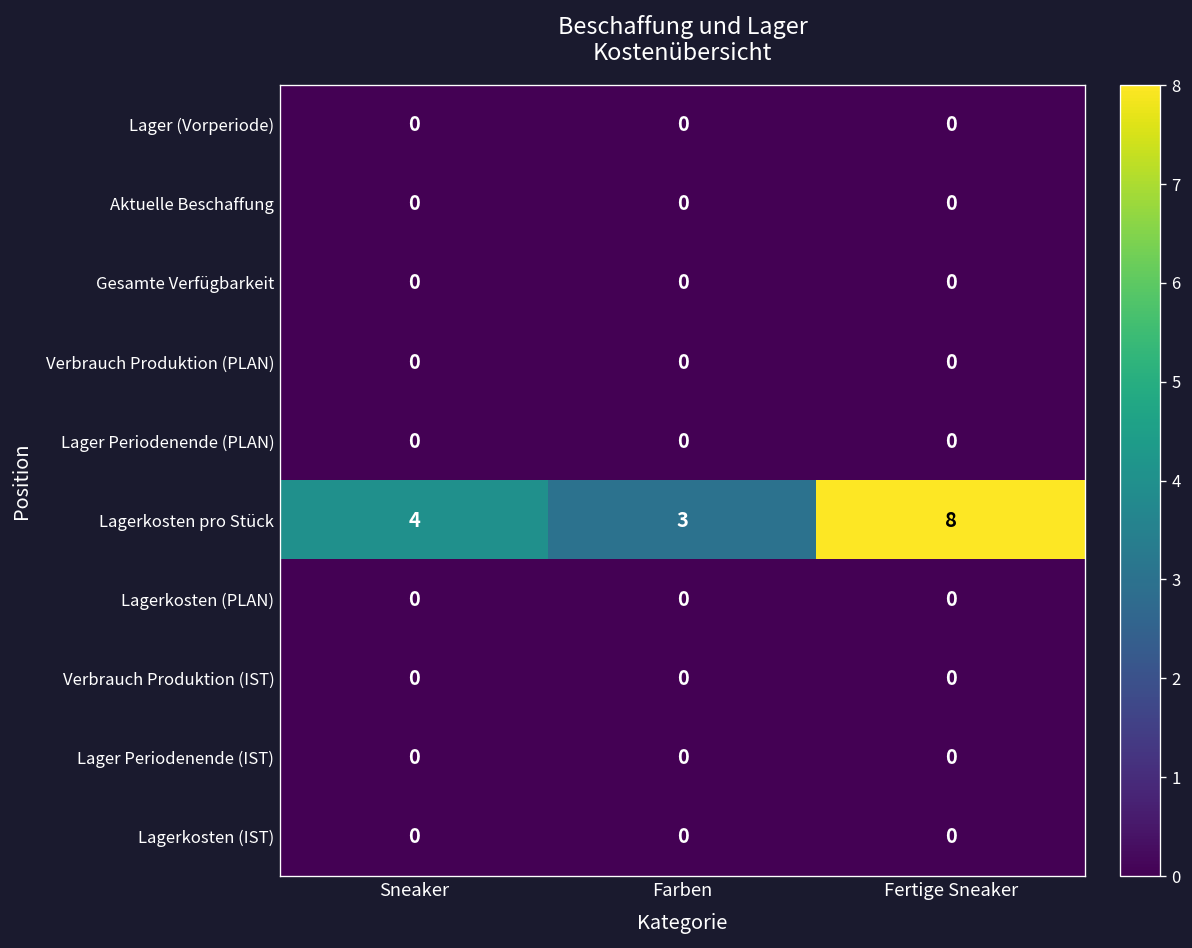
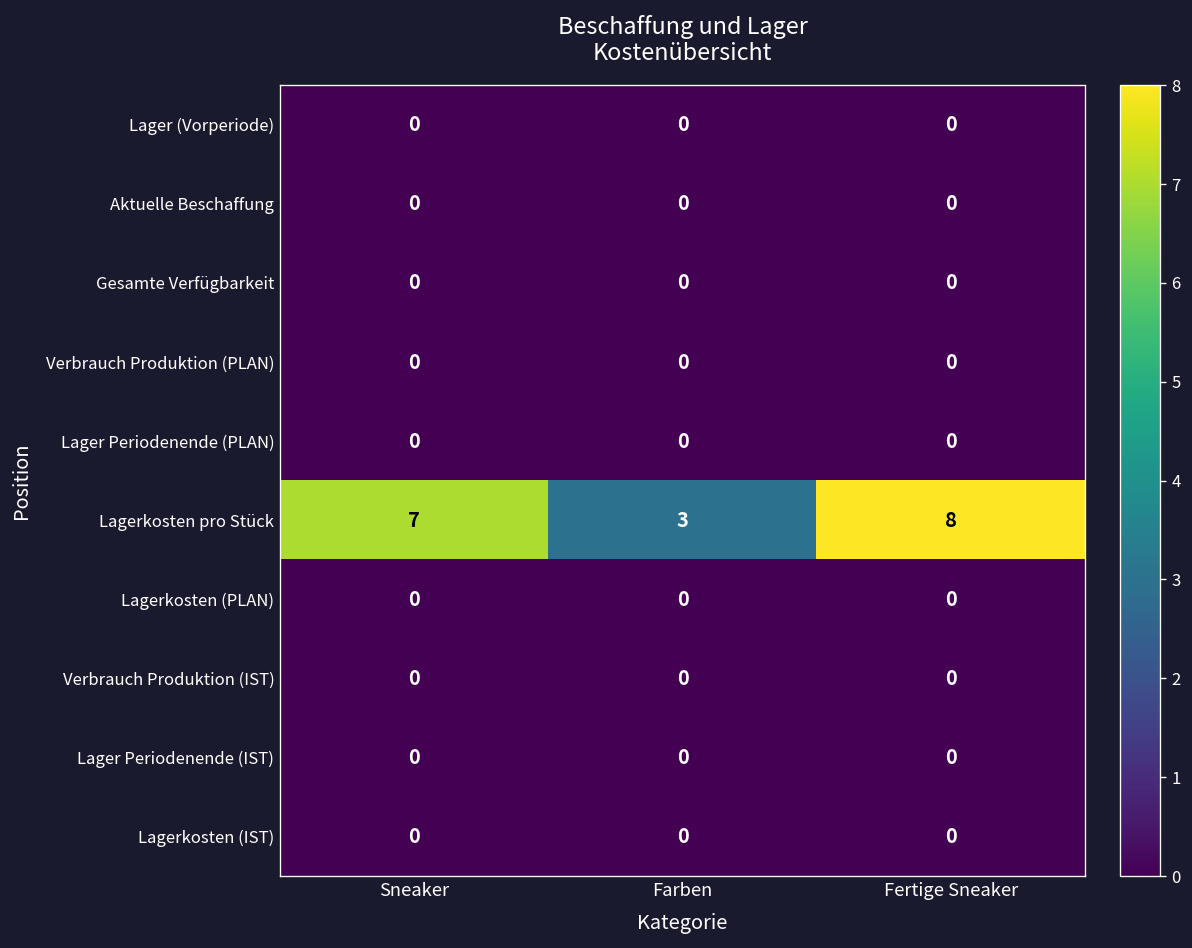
  {
    "Lager (Vorperiode)": {
      "Sneaker": 0,
      "Farben": 0,
      "Fertige Sneaker": 0
    },
    "Aktuelle Beschaffung": {
      "Sneaker": 0,
      "Farben": 0,
      "Fertige Sneaker": 0
    },
    "Gesamte Verfügbarkeit": {
      "Sneaker": 0,
      "Farben": 0,
      "Fertige Sneaker": 0
    },
    "Verbrauch Produktion (PLAN)": {
      "Sneaker": 0,
      "Farben": 0,
      "Fertige Sneaker": 0
    },
    "Lager Periodenende (PLAN)": {
      "Sneaker": 0,
      "Farben": 0,
      "Fertige Sneaker": 0
    },
    "Lagerkosten pro Stück": {
-     "Sneaker": 4,
+     "Sneaker": 7,
      "Farben": 3,
      "Fertige Sneaker": 8
    },
    "Lagerkosten (PLAN)": {
      "Sneaker": 0,
      "Farben": 0,
      "Fertige Sneaker": 0
    },
    "Verbrauch Produktion (IST)": {
      "Sneaker": 0,
      "Farben": 0,
      "Fertige Sneaker": 0
    },
    "Lager Periodenende (IST)": {
      "Sneaker": 0,
      "Farben": 0,
      "Fertige Sneaker": 0
    },
    "Lagerkosten (IST)": {
      "Sneaker": 0,
      "Farben": 0,
      "Fertige Sneaker": 0
    }
  }
